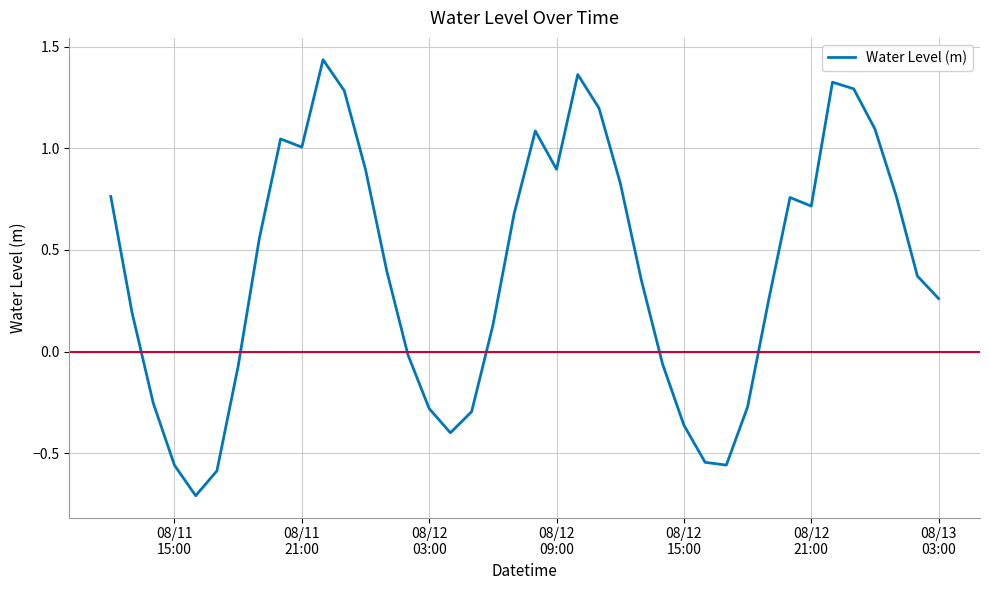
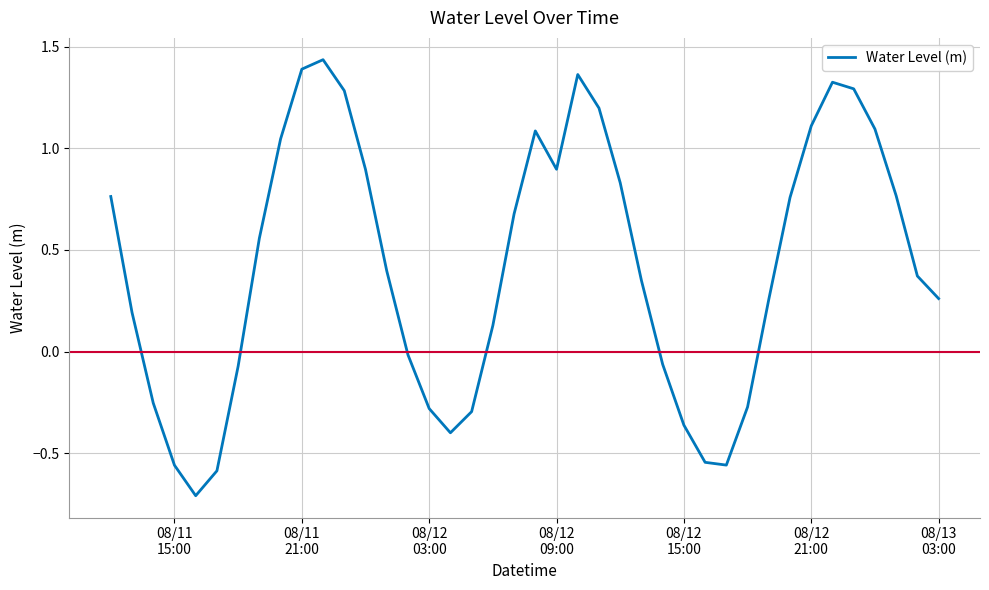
  {
    "08/11 15:00": -0.56,
-   "08/11 21:00": 1.01,
+   "08/11 21:00": 1.39,
    "08/12 03:00": -0.28,
    "08/12 09:00": 0.90,
    "08/12 15:00": -0.36,
-   "08/12 21:00": 0.72,
+   "08/12 21:00": 1.11,
    "08/13 03:00": 0.26
  }
